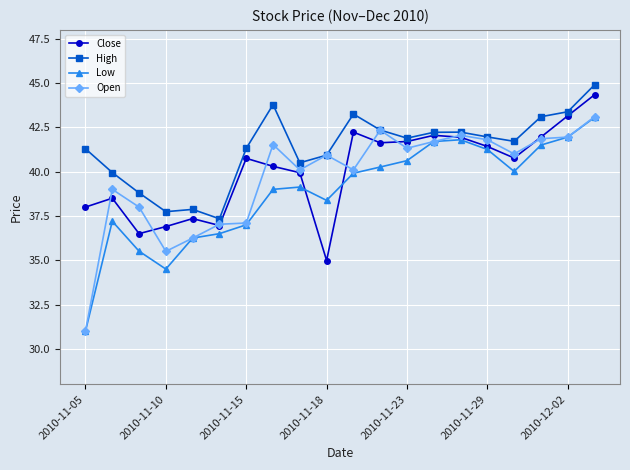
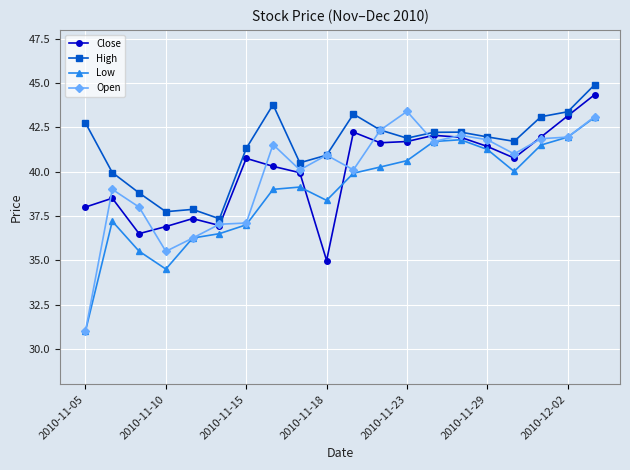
  {
    "Close": {
      "2010-11-05": 38.0,
      "2010-11-10": 36.9,
      "2010-11-15": 40.8,
      "2010-11-18": 35.0,
      "2010-11-23": 41.7,
      "2010-11-29": 41.4,
      "2010-12-02": 43.2
    },
    "High": {
-     "2010-11-05": 41.3,
+     "2010-11-05": 42.8,
      "2010-11-10": 37.7,
      "2010-11-15": 41.3,
      "2010-11-23": 41.9,
      "2010-11-29": 42.0,
      "2010-12-02": 43.4
    },
    "Low": {
      "2010-11-10": 34.5,
      "2010-11-18": 38.4,
      "2010-11-23": 40.6,
      "2010-11-29": 41.3
    },
    "Open": {
      "2010-11-10": 35.5,
-     "2010-11-23": 41.3,
+     "2010-11-23": 43.4,
      "2010-11-29": 41.8
    }
  }
